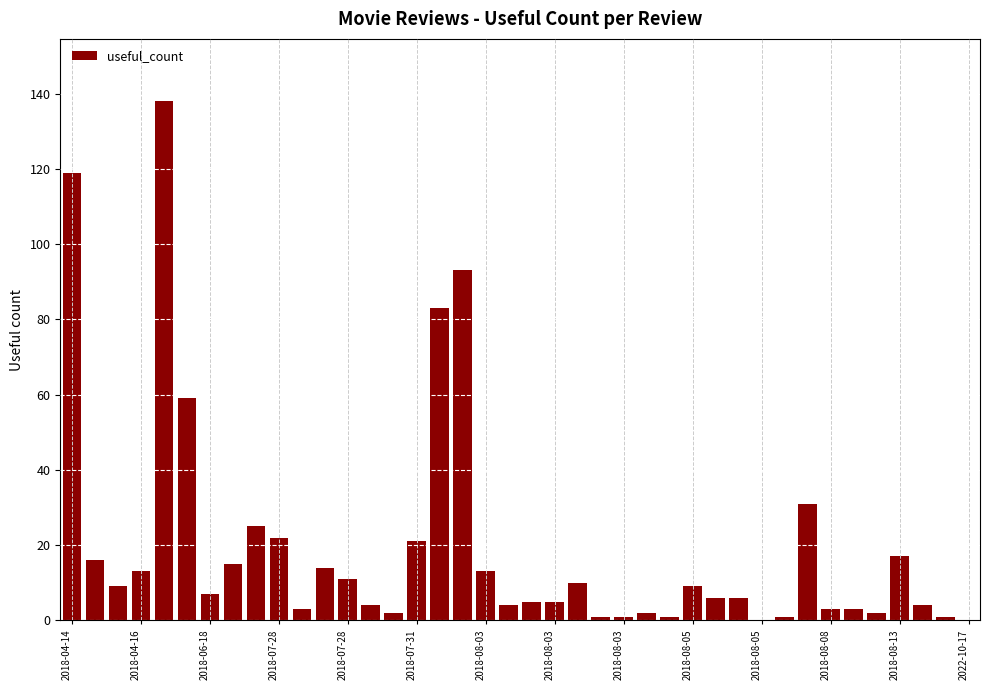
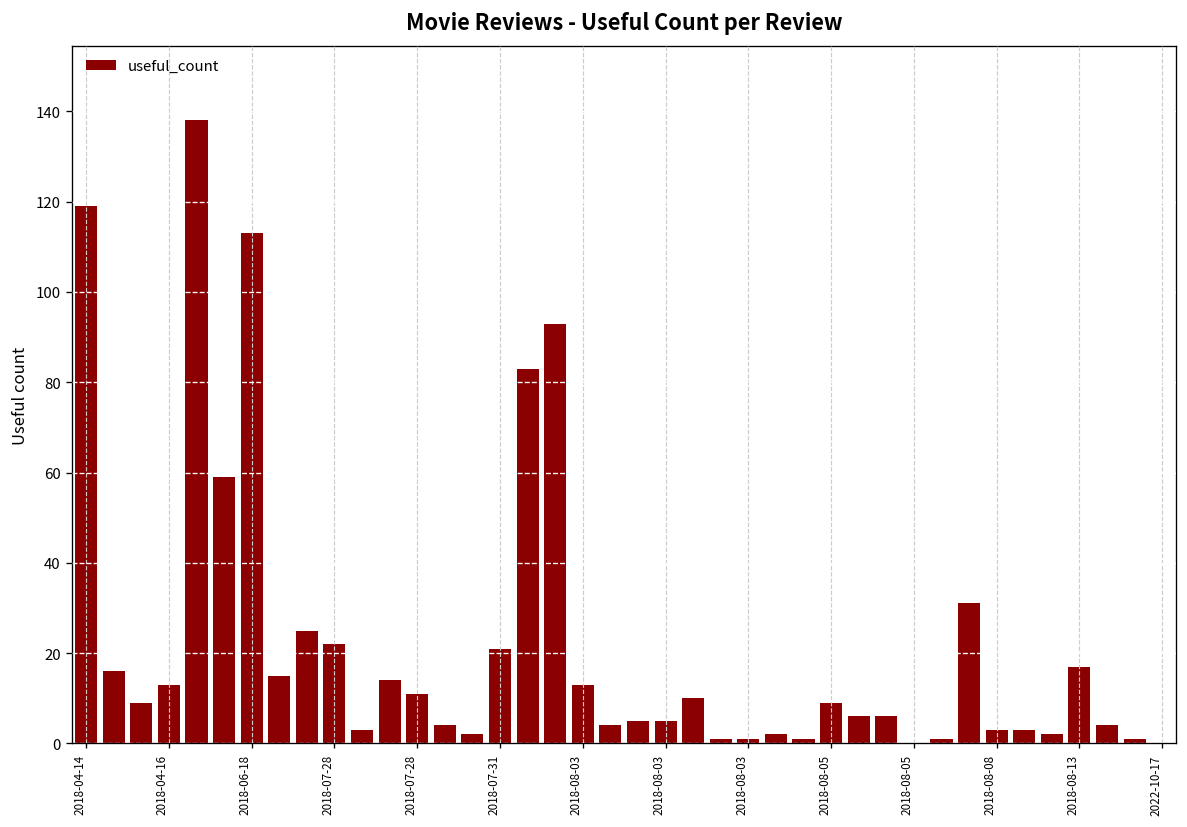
  {
    "2018-04-14": 119,
-   "2018-06-18": 7,
+   "2018-06-18": 113,
    "2018-07-31": 21,
    "2022-10-17": 0
  }
